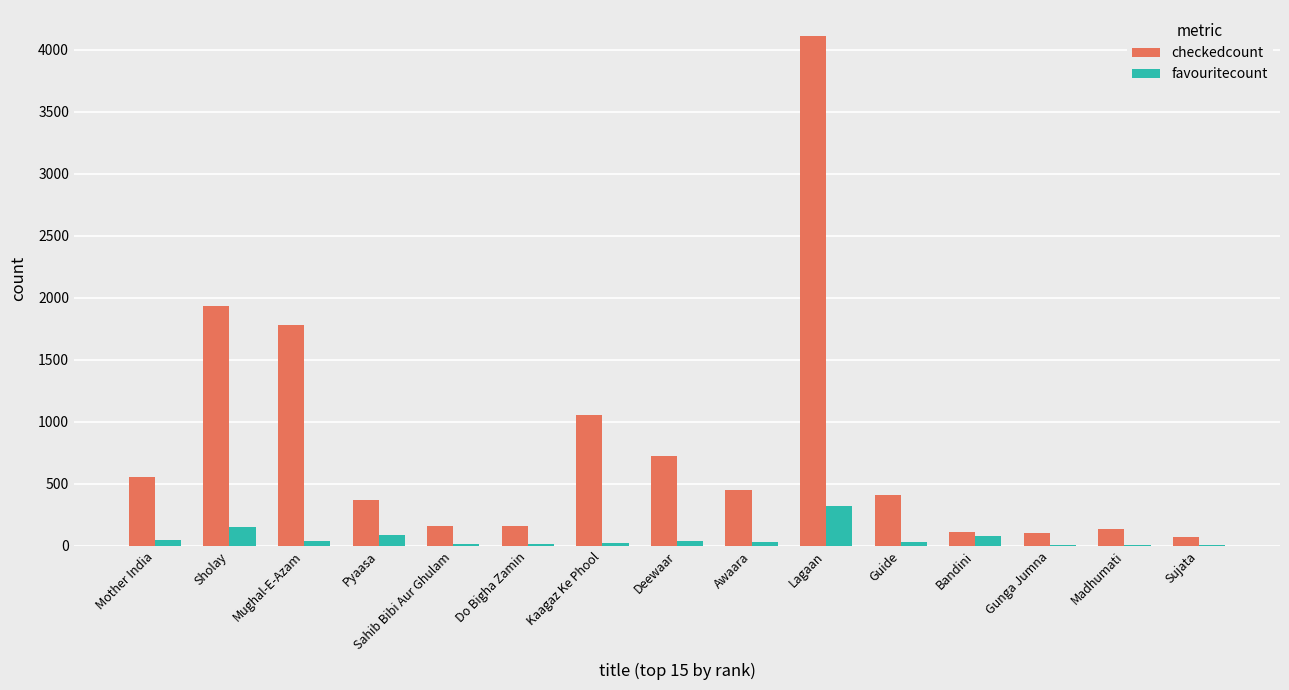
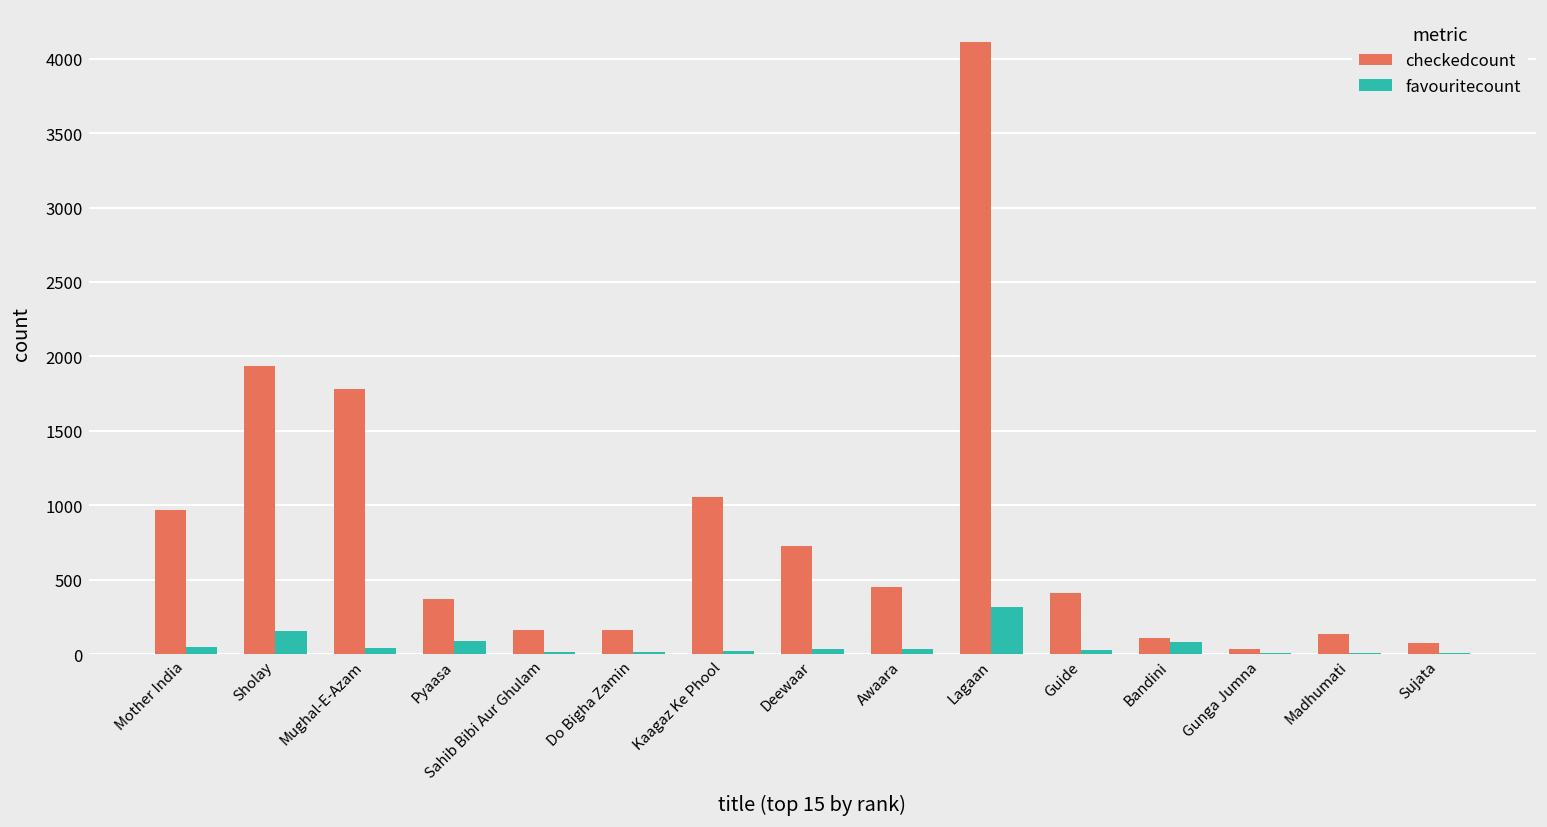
  {
    "checkedcount": {
-     "Mother India": 550,
+     "Mother India": 970,
      "Sholay": 1930,
      "Mughal-E-Azam": 1780,
      "Pyaasa": 370,
      "Sahib Bibi Aur Ghulam": 160,
      "Do Bigha Zamin": 160,
      "Kaagaz Ke Phool": 1060,
      "Deewaar": 730,
      "Awaara": 450,
      "Lagaan": 4120,
      "Guide": 410,
      "Bandini": 110,
-     "Gunga Jumna": 100,
+     "Gunga Jumna": 40,
      "Madhumati": 140,
      "Sujata": 70
    },
    "favouritecount": {
      "Mother India": 50,
      "Sholay": 150,
      "Mughal-E-Azam": 40,
      "Pyaasa": 90,
      "Kaagaz Ke Phool": 20,
      "Deewaar": 40,
      "Awaara": 30,
      "Lagaan": 320,
      "Guide": 30,
      "Bandini": 80
    }
  }
